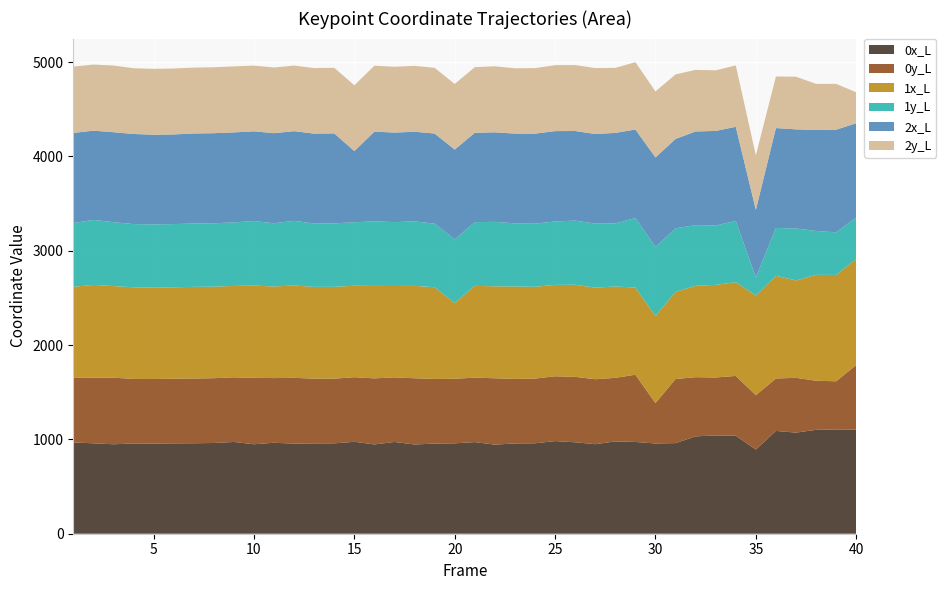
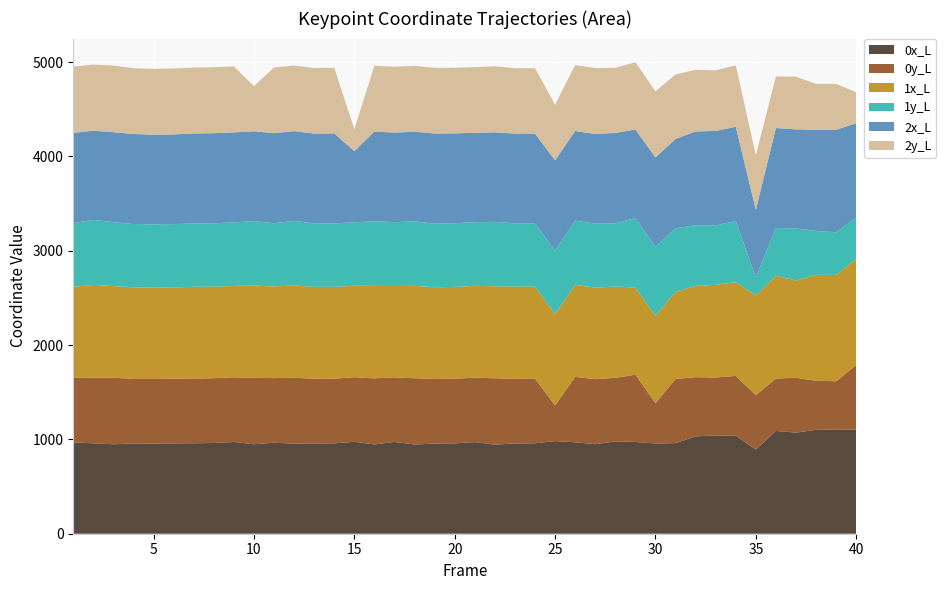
  {
    "0x_L": {
      "5": 1000,
      "10": 900,
      "15": 1000,
      "20": 1000,
      "25": 1000,
      "30": 1000,
      "35": 900,
      "40": 1100
    },
    "0y_L": {
      "5": 700,
      "10": 700,
      "15": 700,
      "20": 700,
-     "25": 700,
+     "25": 400,
      "30": 400,
      "35": 600,
      "40": 700
    },
    "1x_L": {
      "5": 1000,
      "10": 1000,
      "15": 1000,
-     "20": 800,
+     "20": 1000,
      "25": 1000,
      "30": 900,
      "35": 1100,
      "40": 1100
    },
    "1y_L": {
      "5": 700,
      "10": 700,
      "15": 700,
      "20": 700,
      "25": 700,
      "30": 700,
      "35": 200,
      "40": 400
    },
    "2x_L": {
      "5": 1000,
      "10": 1000,
      "15": 800,
      "20": 1000,
      "25": 1000,
      "30": 900,
      "35": 700,
      "40": 1000
    },
    "2y_L": {
      "5": 700,
-     "10": 700,
-     "15": 700,
+     "10": 500,
+     "15": 200,
      "20": 700,
-     "25": 700,
+     "25": 600,
      "30": 700,
      "35": 600,
      "40": 300
    }
  }
